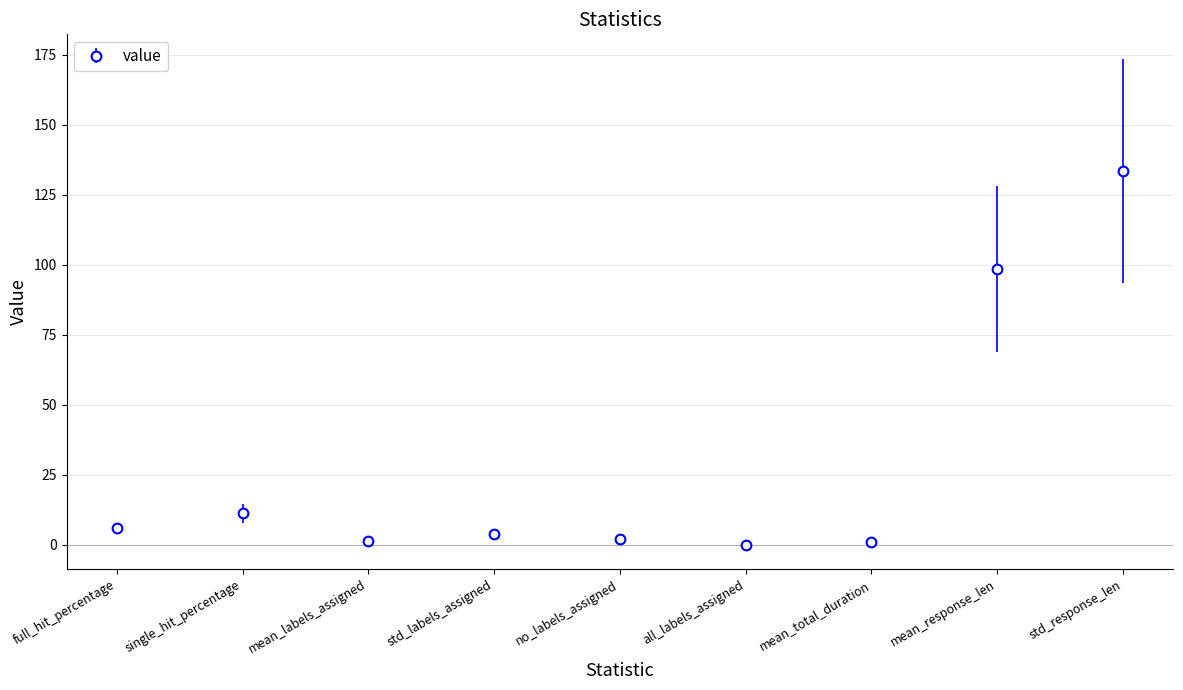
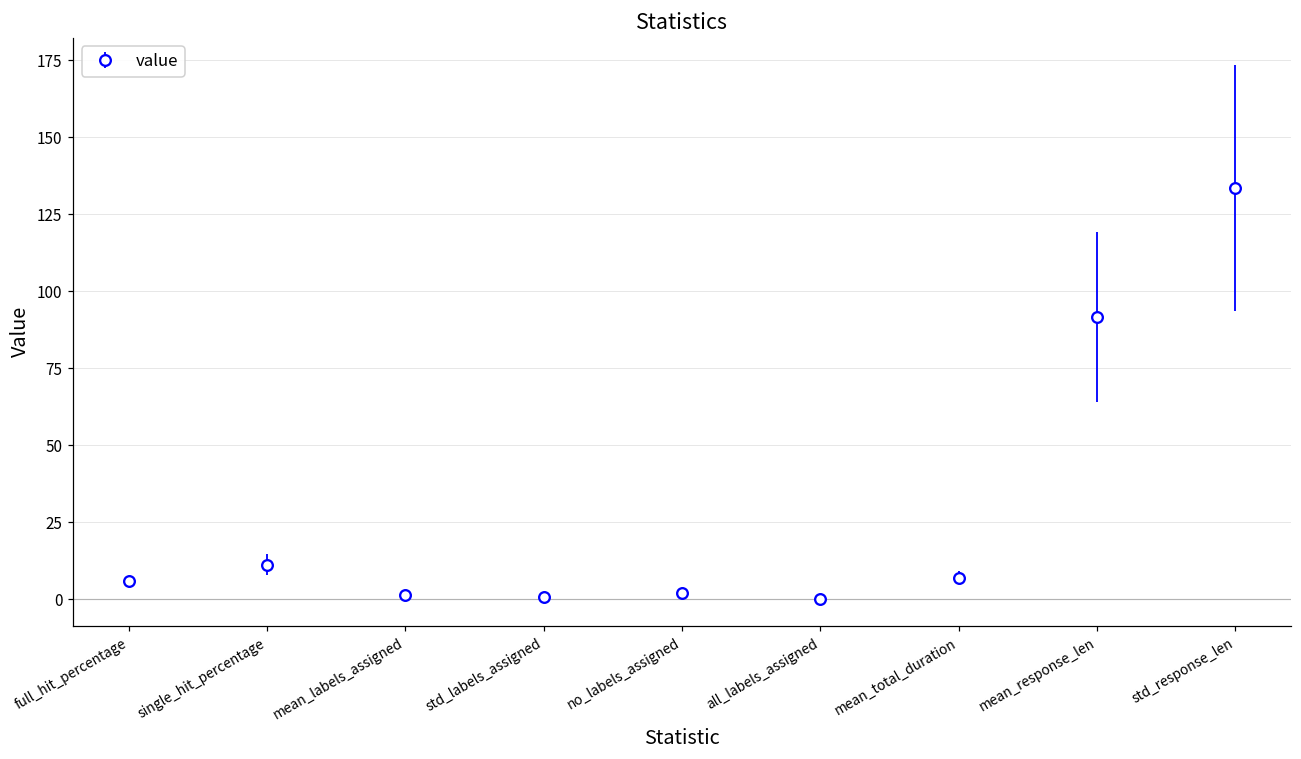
  {
    "full_hit_percentage": 6,
    "single_hit_percentage": 11,
    "mean_labels_assigned": 1,
-   "std_labels_assigned": 4,
+   "std_labels_assigned": 1,
    "no_labels_assigned": 2,
    "all_labels_assigned": 0,
-   "mean_total_duration": 1,
-   "mean_response_len": 99,
+   "mean_total_duration": 7,
+   "mean_response_len": 92,
    "std_response_len": 133
  }
